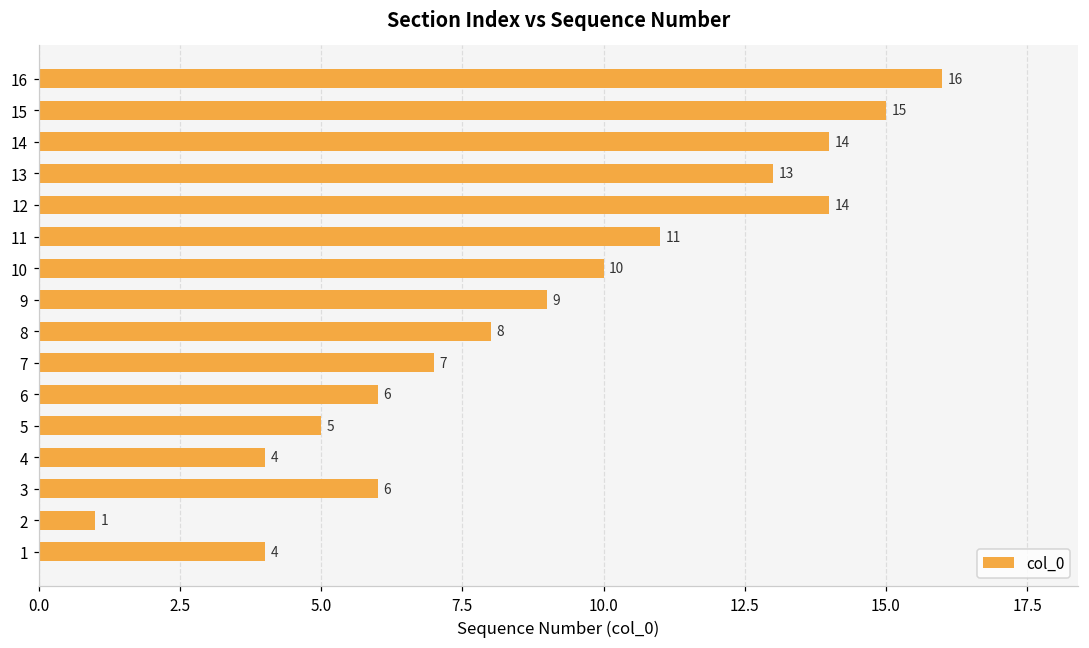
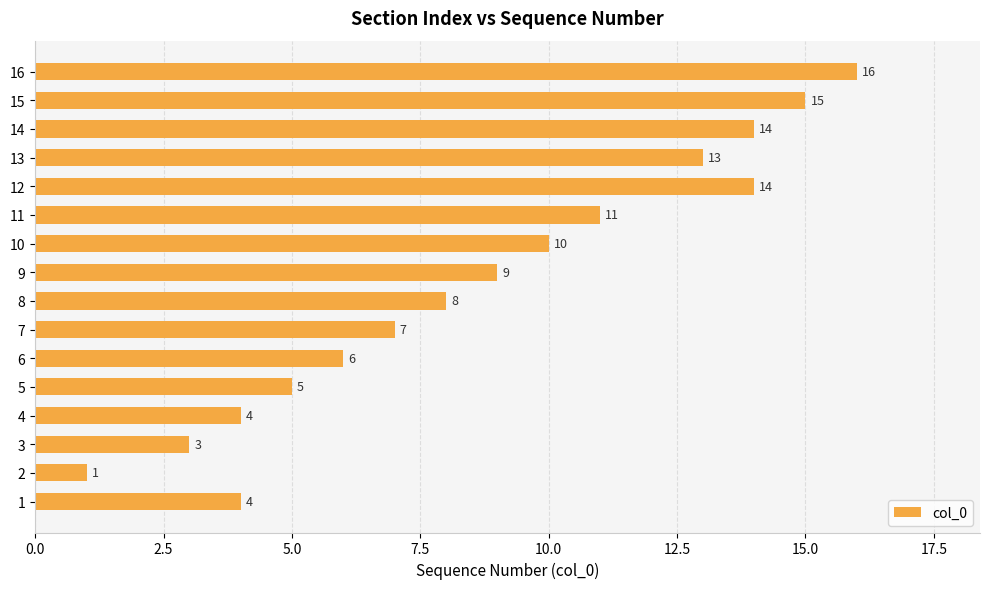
  {
    "16": 16,
    "15": 15,
    "14": 14,
    "13": 13,
    "12": 14,
    "11": 11,
    "10": 10,
    "9": 9,
    "8": 8,
    "7": 7,
    "6": 6,
    "5": 5,
    "4": 4,
-   "3": 6,
+   "3": 3,
    "2": 1,
    "1": 4
  }
